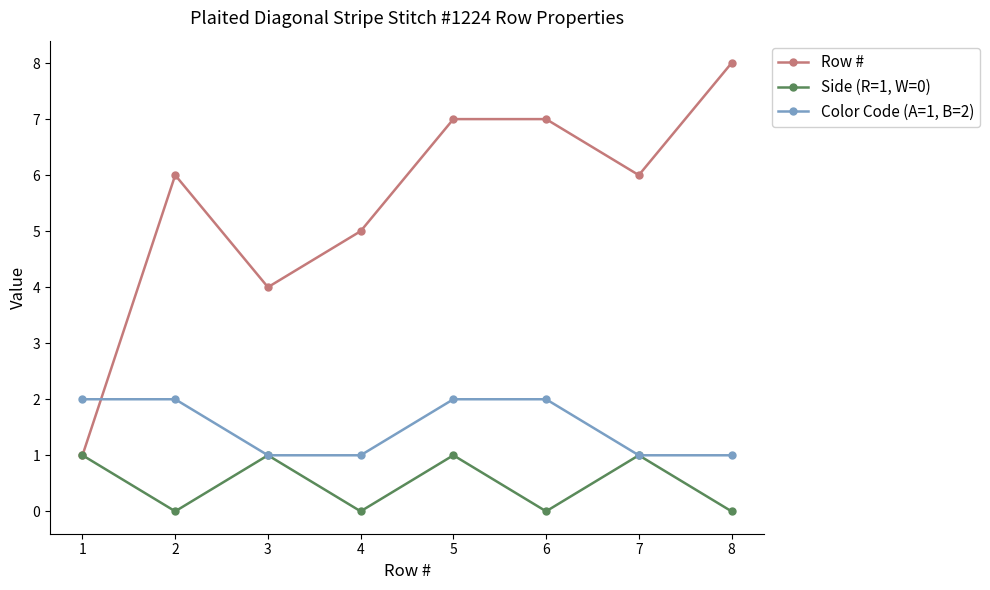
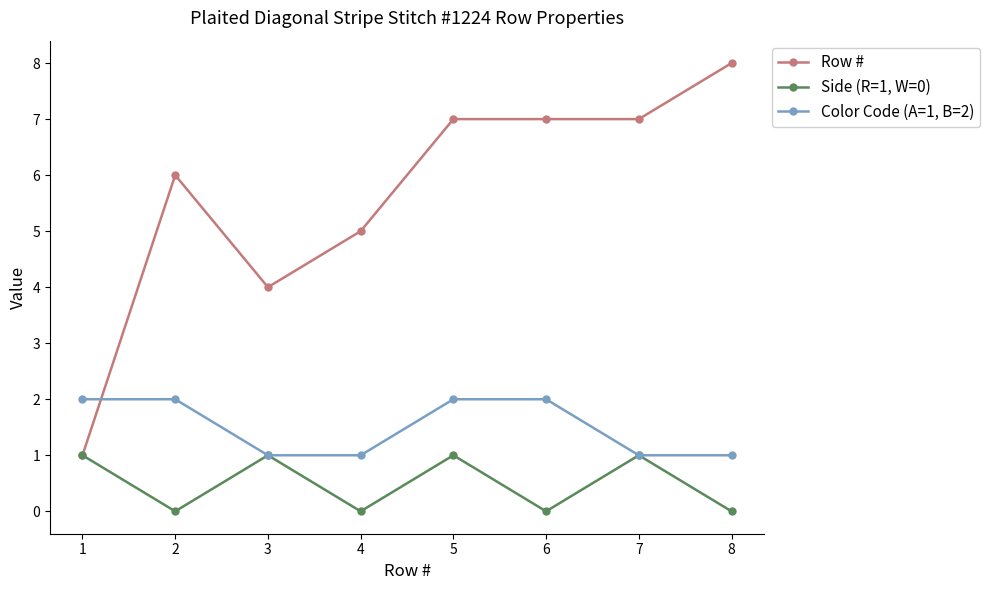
  {
    "Row #": {
      "2": 6,
      "3": 4,
      "4": 5,
      "5": 7,
      "6": 7,
-     "7": 6,
+     "7": 7,
      "8": 8
    },
    "Side (R=1, W=0)": {
      "2": 0,
      "4": 0,
      "5": 1,
      "6": 0,
      "8": 0
    },
    "Color Code (A=1, B=2)": {
      "1": 2,
      "2": 2,
      "4": 1,
      "5": 2,
      "6": 2,
      "8": 1
    }
  }
